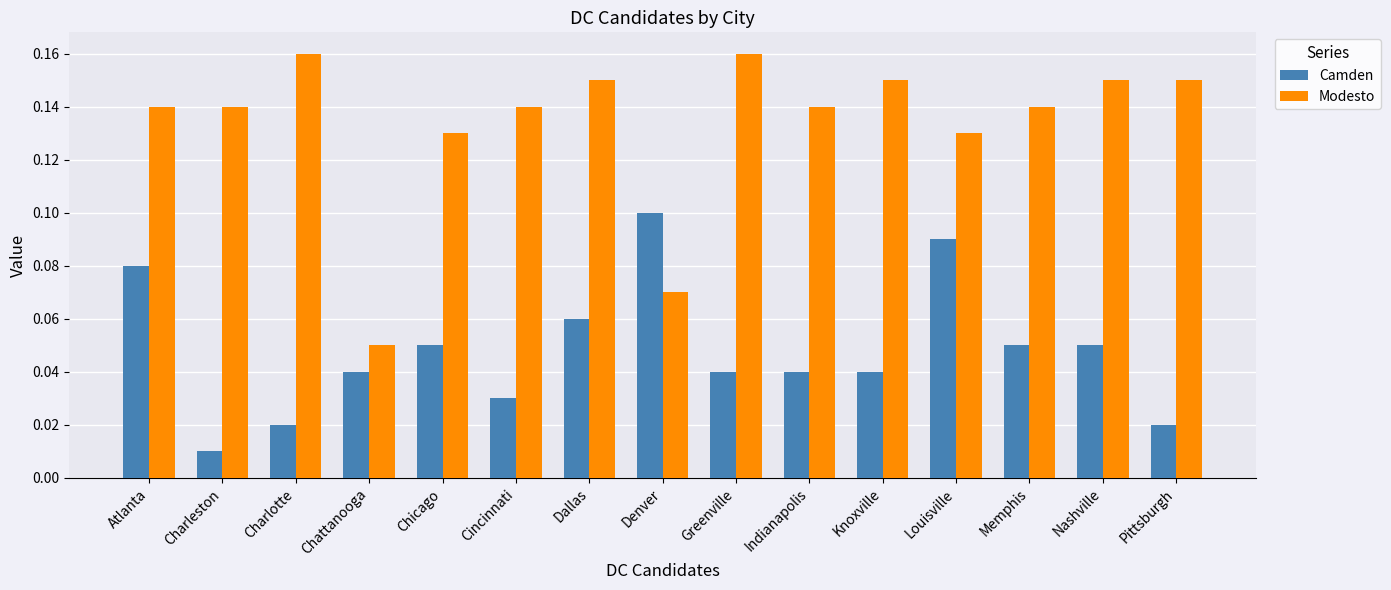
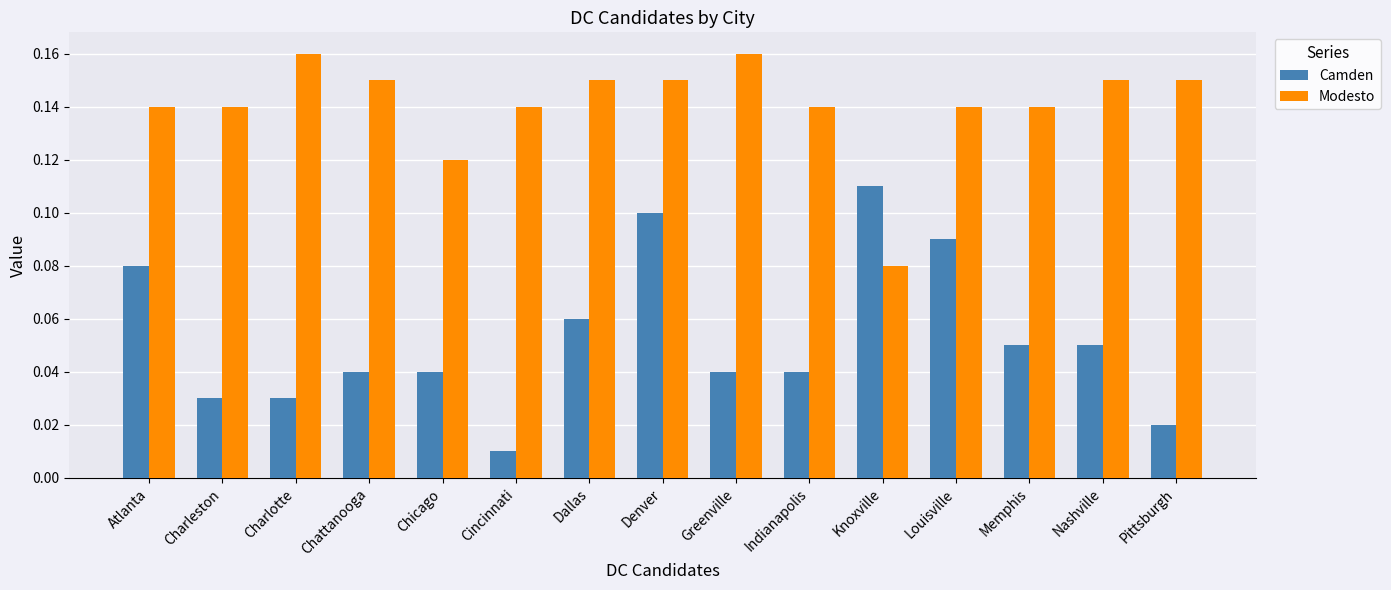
  {
    "Camden": {
      "Atlanta": 0.08,
-     "Charleston": 0.01,
-     "Charlotte": 0.02,
+     "Charleston": 0.03,
+     "Charlotte": 0.03,
      "Chattanooga": 0.04,
-     "Chicago": 0.05,
-     "Cincinnati": 0.03,
+     "Chicago": 0.04,
+     "Cincinnati": 0.01,
      "Dallas": 0.06,
      "Denver": 0.10,
      "Greenville": 0.04,
      "Indianapolis": 0.04,
-     "Knoxville": 0.04,
+     "Knoxville": 0.11,
      "Louisville": 0.09,
      "Memphis": 0.05,
      "Nashville": 0.05,
      "Pittsburgh": 0.02
    },
    "Modesto": {
      "Atlanta": 0.14,
      "Charleston": 0.14,
      "Charlotte": 0.16,
-     "Chattanooga": 0.05,
-     "Chicago": 0.13,
+     "Chattanooga": 0.15,
+     "Chicago": 0.12,
      "Cincinnati": 0.14,
      "Dallas": 0.15,
-     "Denver": 0.07,
+     "Denver": 0.15,
      "Greenville": 0.16,
      "Indianapolis": 0.14,
-     "Knoxville": 0.15,
-     "Louisville": 0.13,
+     "Knoxville": 0.08,
+     "Louisville": 0.14,
      "Memphis": 0.14,
      "Nashville": 0.15,
      "Pittsburgh": 0.15
    }
  }
